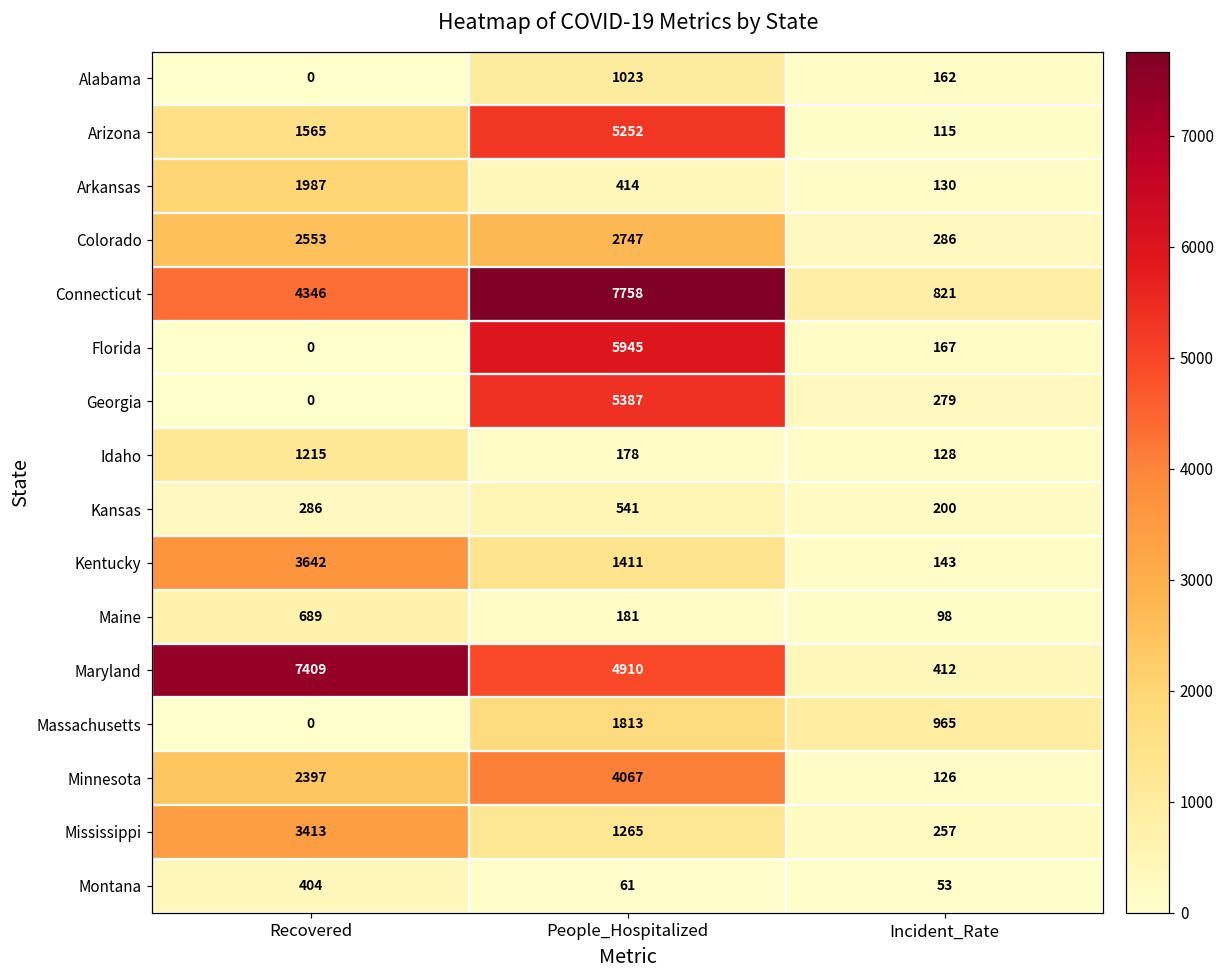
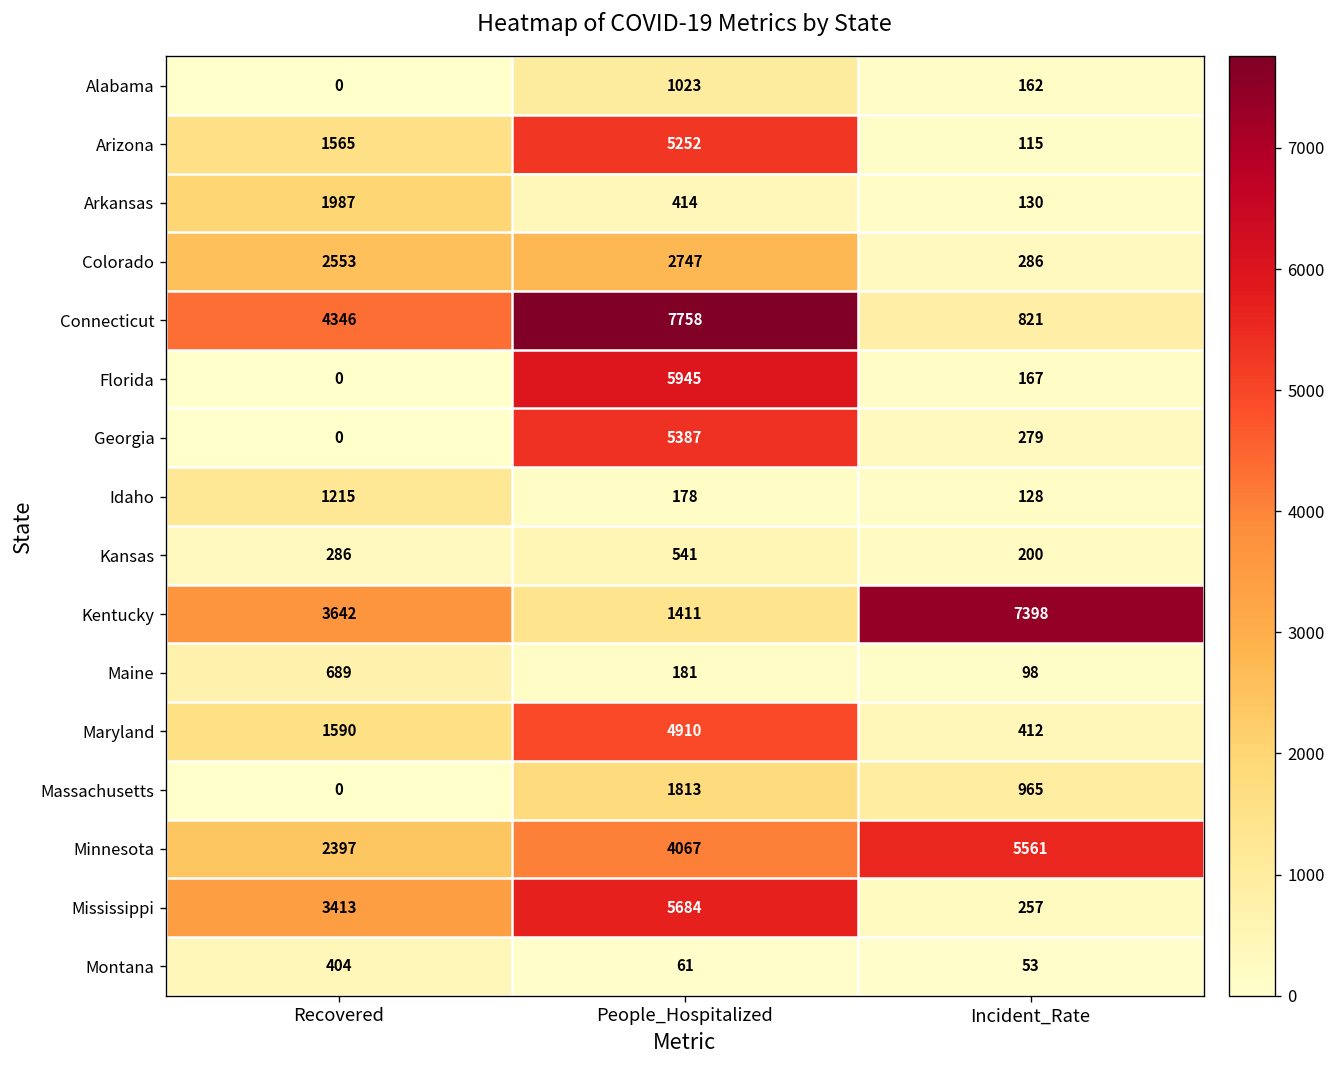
  {
    "Alabama": {
      "Recovered": 0,
      "People_Hospitalized": 1023,
      "Incident_Rate": 162
    },
    "Arizona": {
      "Recovered": 1565,
      "People_Hospitalized": 5252,
      "Incident_Rate": 115
    },
    "Arkansas": {
      "Recovered": 1987,
      "People_Hospitalized": 414,
      "Incident_Rate": 130
    },
    "Colorado": {
      "Recovered": 2553,
      "People_Hospitalized": 2747,
      "Incident_Rate": 286
    },
    "Connecticut": {
      "Recovered": 4346,
      "People_Hospitalized": 7758,
      "Incident_Rate": 821
    },
    "Florida": {
      "Recovered": 0,
      "People_Hospitalized": 5945,
      "Incident_Rate": 167
    },
    "Georgia": {
      "Recovered": 0,
      "People_Hospitalized": 5387,
      "Incident_Rate": 279
    },
    "Idaho": {
      "Recovered": 1215,
      "People_Hospitalized": 178,
      "Incident_Rate": 128
    },
    "Kansas": {
      "Recovered": 286,
      "People_Hospitalized": 541,
      "Incident_Rate": 200
    },
    "Kentucky": {
      "Recovered": 3642,
      "People_Hospitalized": 1411,
-     "Incident_Rate": 143
+     "Incident_Rate": 7398
    },
    "Maine": {
      "Recovered": 689,
      "People_Hospitalized": 181,
      "Incident_Rate": 98
    },
    "Maryland": {
-     "Recovered": 7409,
+     "Recovered": 1590,
      "People_Hospitalized": 4910,
      "Incident_Rate": 412
    },
    "Massachusetts": {
      "Recovered": 0,
      "People_Hospitalized": 1813,
      "Incident_Rate": 965
    },
    "Minnesota": {
      "Recovered": 2397,
      "People_Hospitalized": 4067,
-     "Incident_Rate": 126
+     "Incident_Rate": 5561
    },
    "Mississippi": {
      "Recovered": 3413,
-     "People_Hospitalized": 1265,
+     "People_Hospitalized": 5684,
      "Incident_Rate": 257
    },
    "Montana": {
      "Recovered": 404,
      "People_Hospitalized": 61,
      "Incident_Rate": 53
    }
  }
